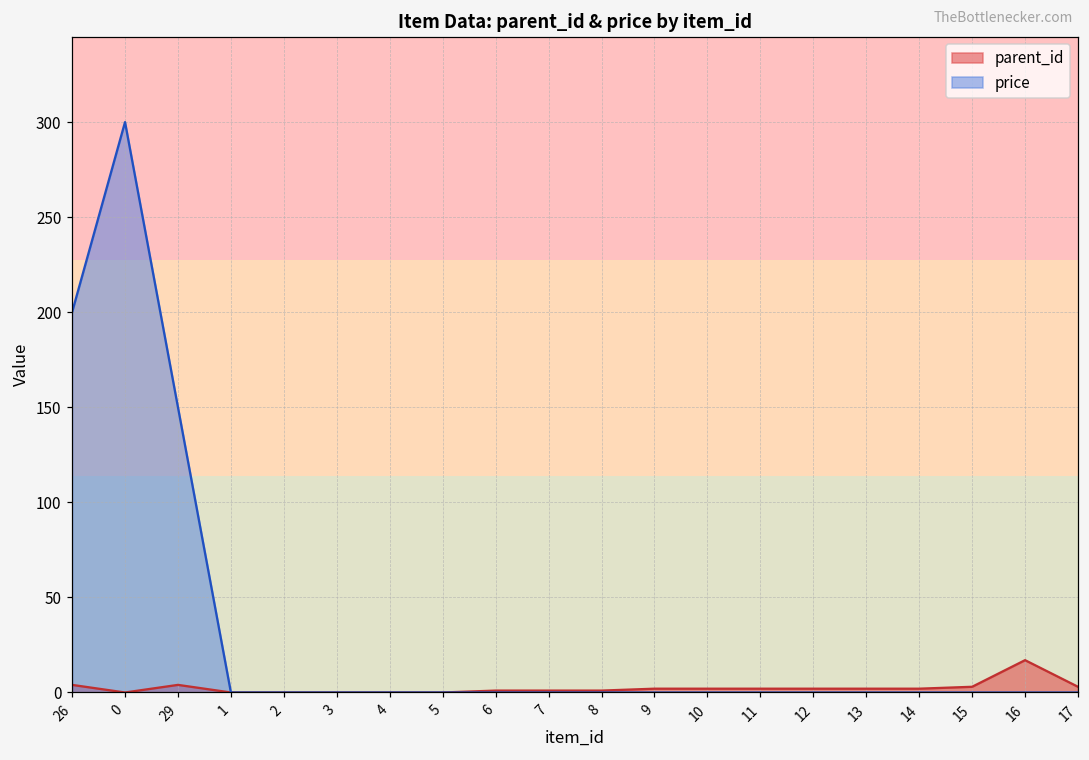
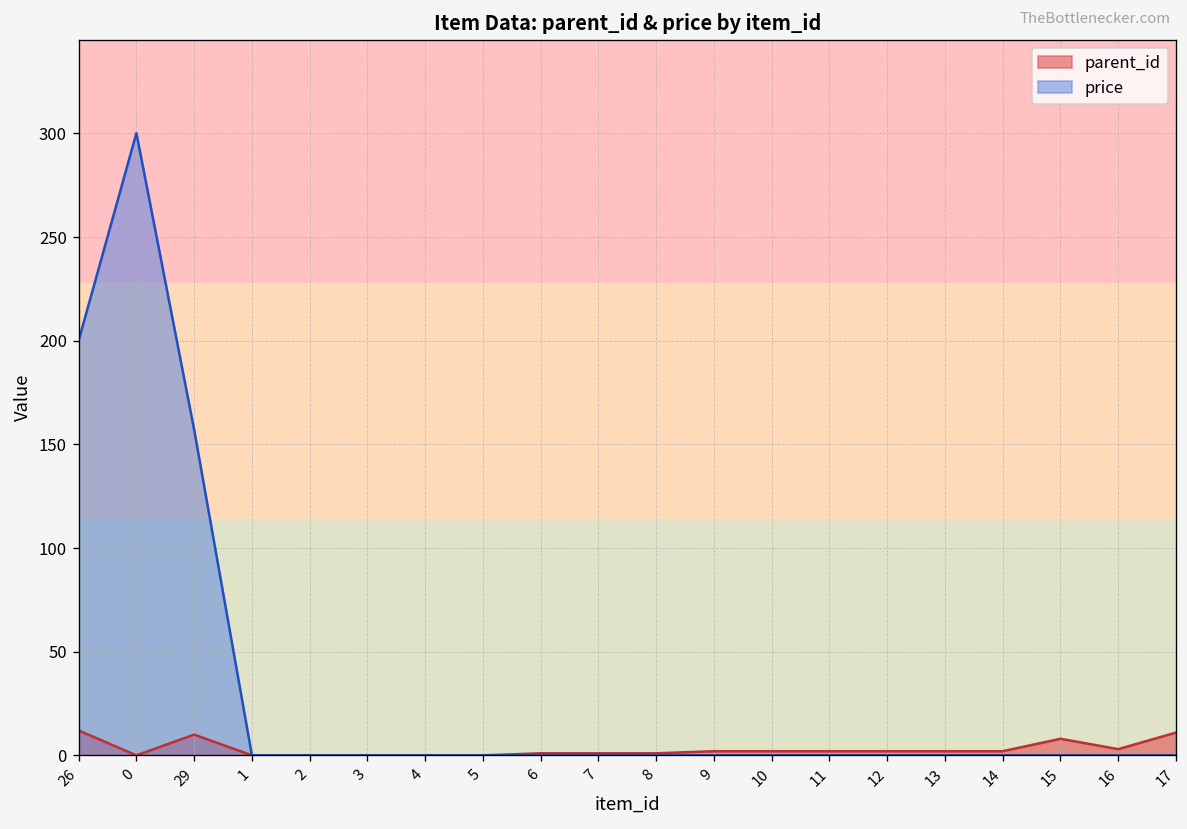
  {
    "parent_id": {
-     "26": 4,
+     "26": 12,
      "0": 0,
-     "29": 4,
+     "29": 10,
      "9": 2,
      "10": 2,
      "11": 2,
      "12": 2,
      "13": 2,
      "14": 2,
-     "15": 3,
-     "16": 17,
-     "17": 3
+     "15": 8,
+     "16": 3,
+     "17": 11
    },
    "price": {
      "26": 200,
      "0": 300,
-     "29": 150,
+     "29": 157,
      "9": 0,
      "10": 0,
      "11": 0,
      "12": 0,
      "13": 0,
      "14": 0,
      "15": 0,
      "16": 0,
      "17": 0
    }
  }
